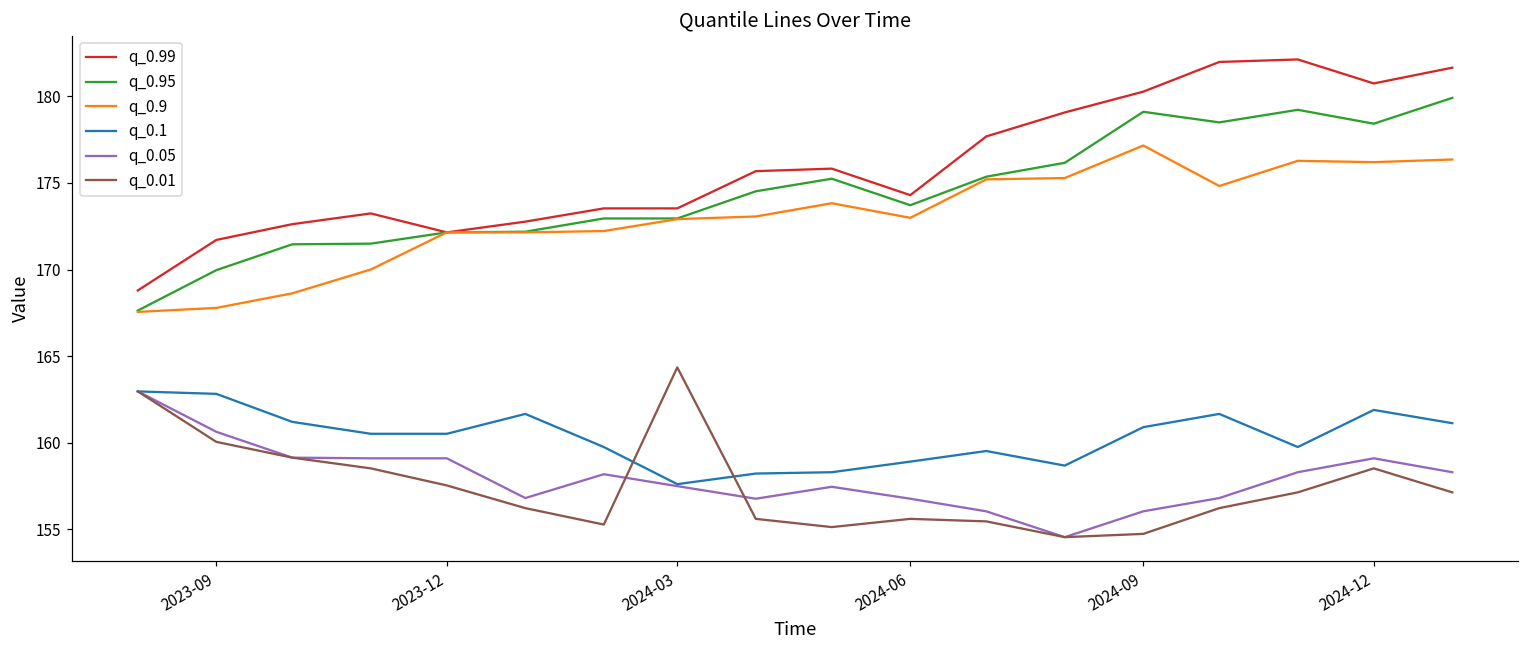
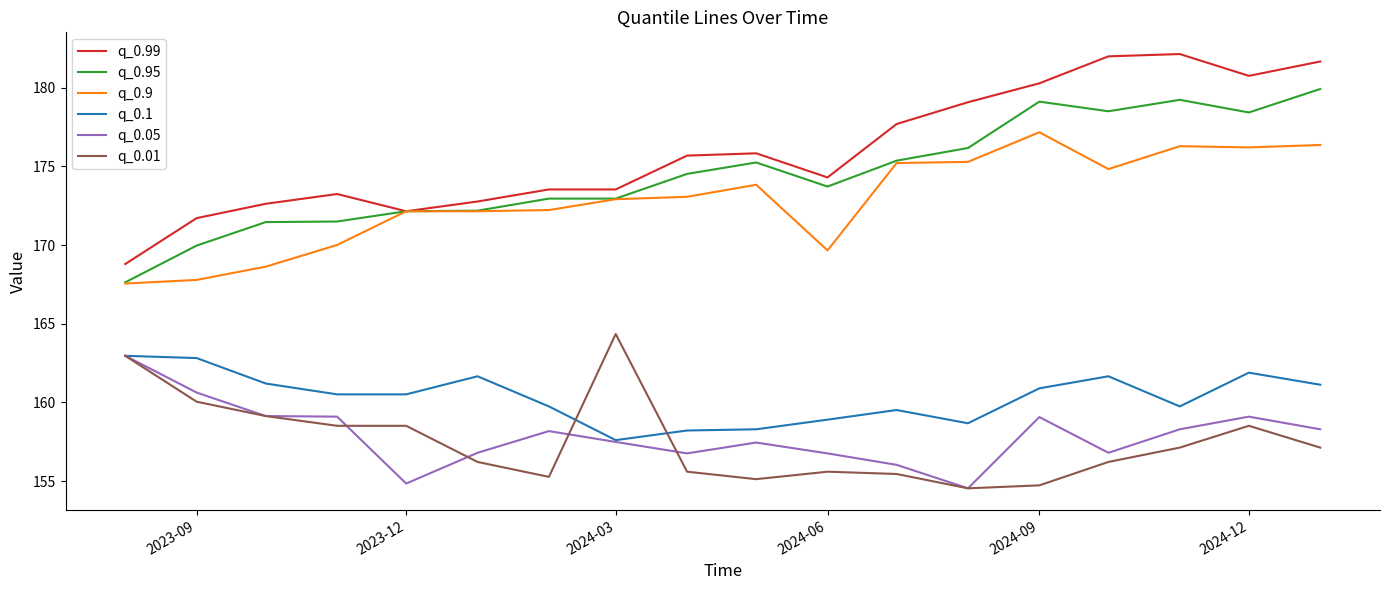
  {
    "q_0.99": {
      "2023-09": 171.7,
      "2024-03": 173.5,
      "2024-06": 174.3,
      "2024-09": 180.3,
      "2024-12": 180.7
    },
    "q_0.95": {
      "2023-09": 170.0,
      "2024-06": 173.7,
      "2024-09": 179.1,
      "2024-12": 178.4
    },
    "q_0.9": {
      "2023-09": 167.8,
-     "2024-06": 173.0,
+     "2024-06": 169.7,
      "2024-09": 177.2,
      "2024-12": 176.2
    },
    "q_0.1": {
      "2023-09": 162.8,
      "2023-12": 160.5,
      "2024-06": 158.9,
      "2024-09": 160.9,
      "2024-12": 161.9
    },
    "q_0.05": {
      "2023-09": 160.6,
-     "2023-12": 159.1,
+     "2023-12": 154.9,
      "2024-06": 156.8,
-     "2024-09": 156.0,
+     "2024-09": 159.1,
      "2024-12": 159.1
    },
    "q_0.01": {
      "2023-09": 160.0,
-     "2023-12": 157.5,
+     "2023-12": 158.5,
      "2024-03": 164.3,
      "2024-06": 155.6,
      "2024-09": 154.7,
      "2024-12": 158.5
    }
  }
